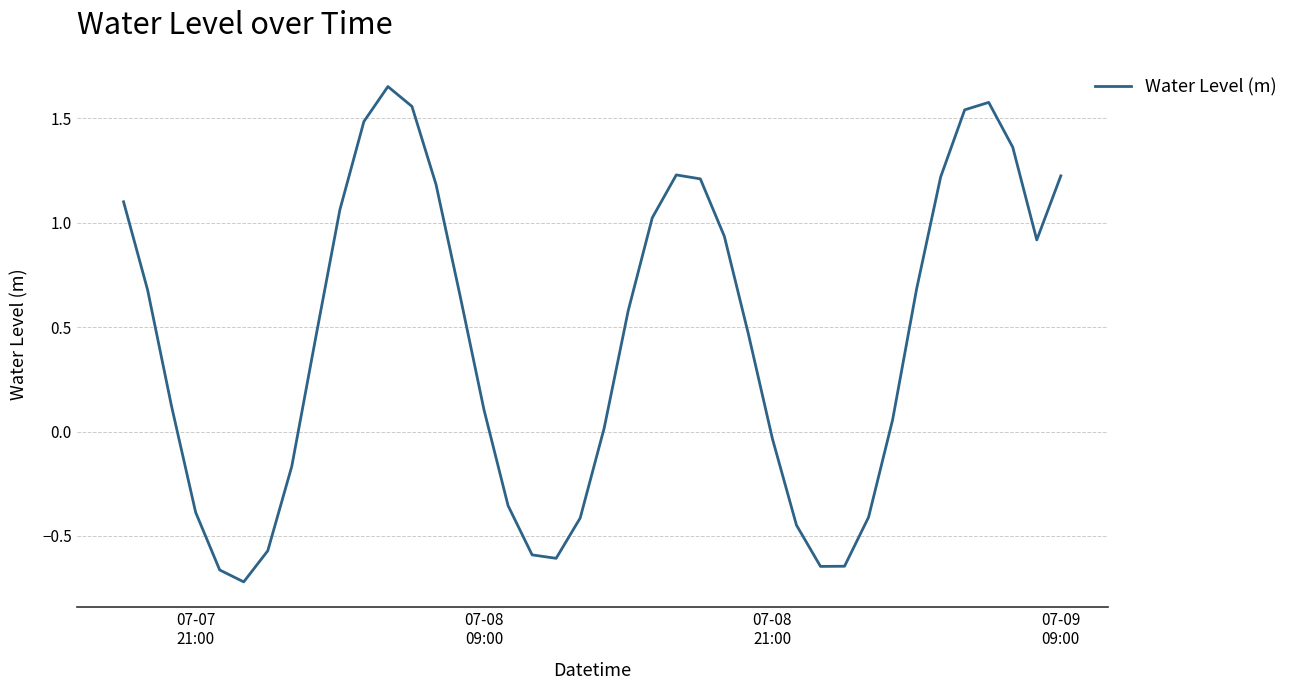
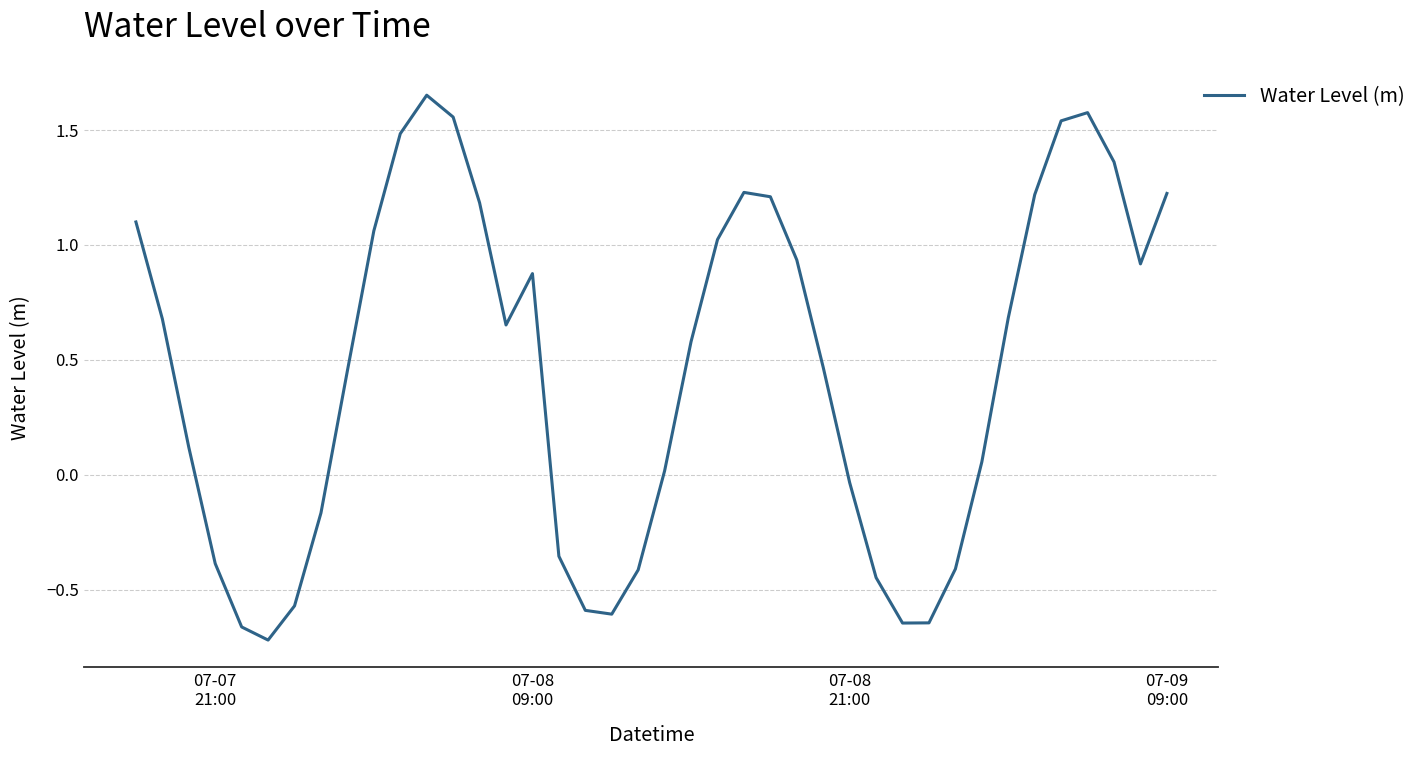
  {
    "07-07 21:00": -0.39,
-   "07-08 09:00": 0.10,
+   "07-08 09:00": 0.88,
    "07-08 21:00": -0.03,
    "07-09 09:00": 1.22
  }
